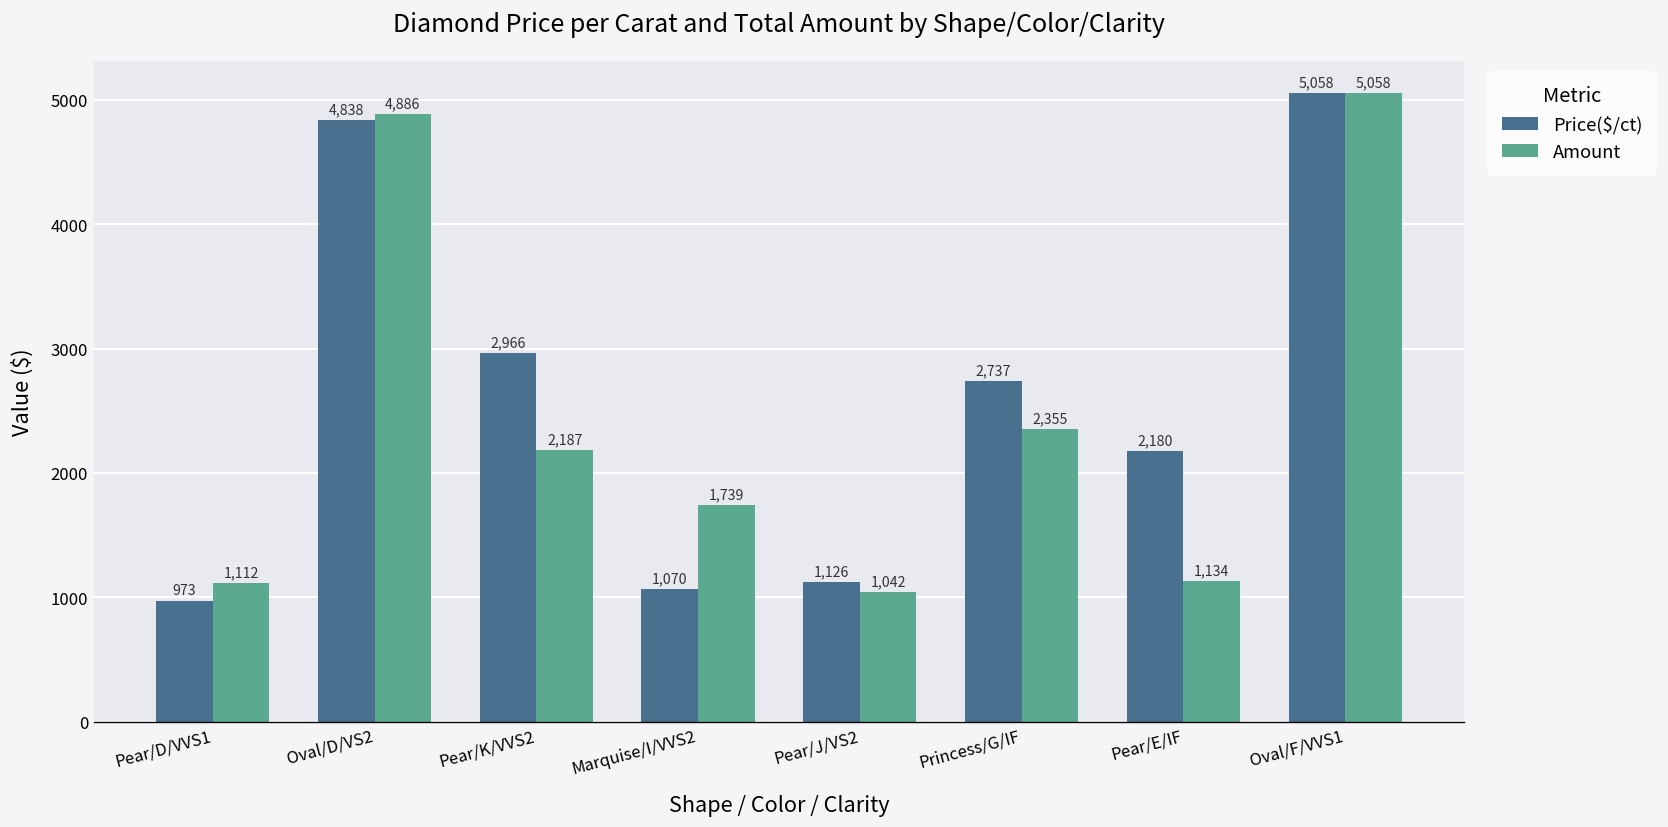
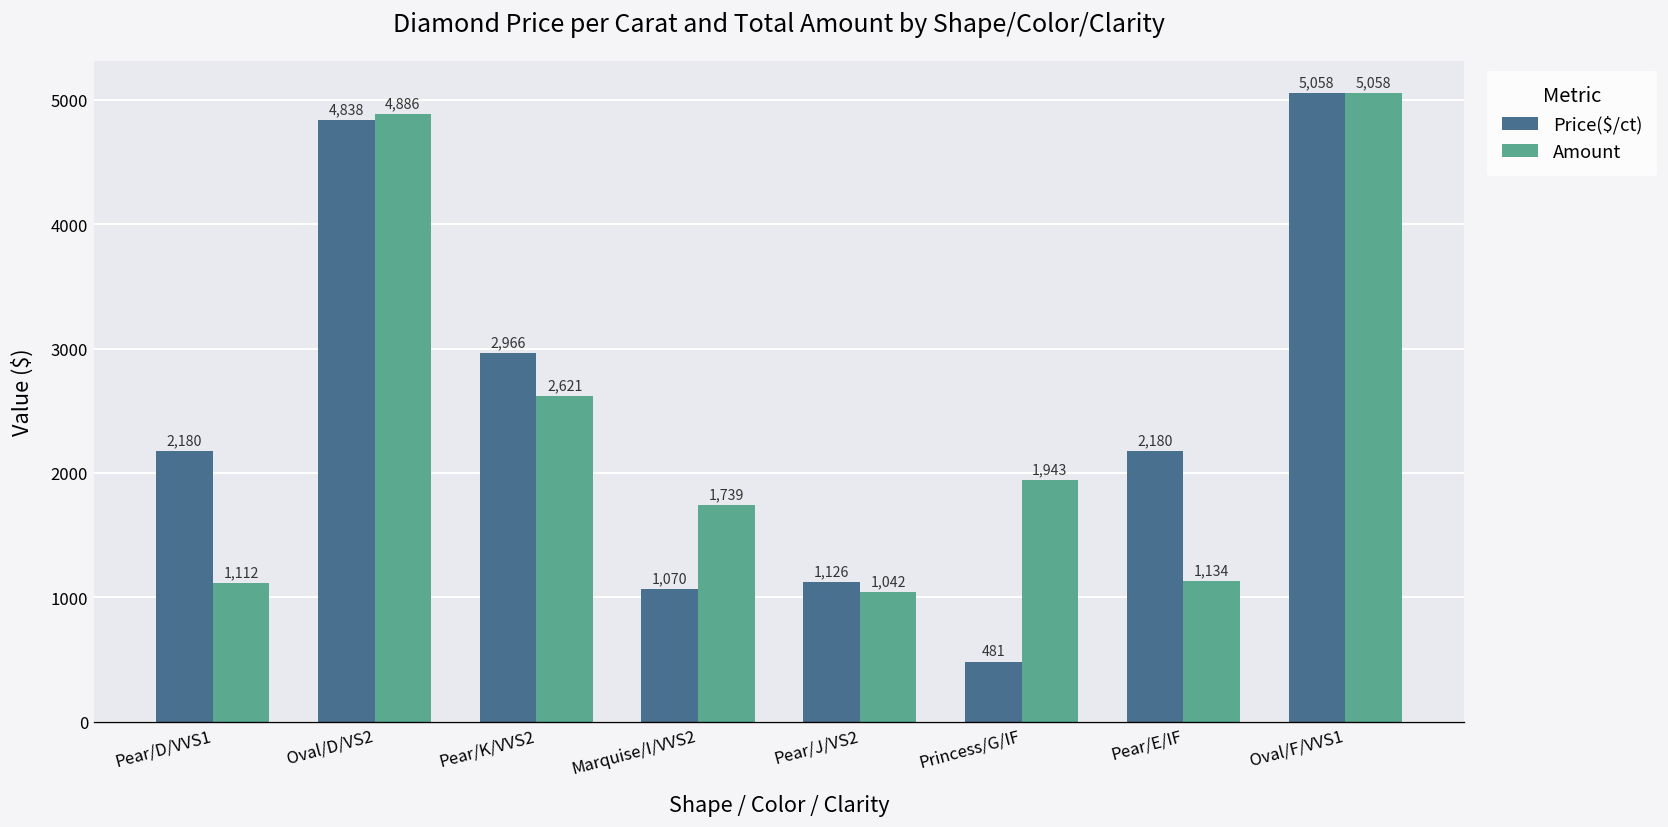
  {
    "Price($/ct)": {
-     "Pear/D/VVS1": "973",
+     "Pear/D/VVS1": "2,180",
      "Oval/D/VS2": "4,838",
      "Pear/K/VVS2": "2,966",
      "Marquise/I/VVS2": "1,070",
      "Pear/J/VS2": "1,126",
-     "Princess/G/IF": "2,737",
+     "Princess/G/IF": "481",
      "Pear/E/IF": "2,180",
      "Oval/F/VVS1": "5,058"
    },
    "Amount": {
      "Pear/D/VVS1": "1,112",
      "Oval/D/VS2": "4,886",
-     "Pear/K/VVS2": "2,187",
+     "Pear/K/VVS2": "2,621",
      "Marquise/I/VVS2": "1,739",
      "Pear/J/VS2": "1,042",
-     "Princess/G/IF": "2,355",
+     "Princess/G/IF": "1,943",
      "Pear/E/IF": "1,134",
      "Oval/F/VVS1": "5,058"
    }
  }
